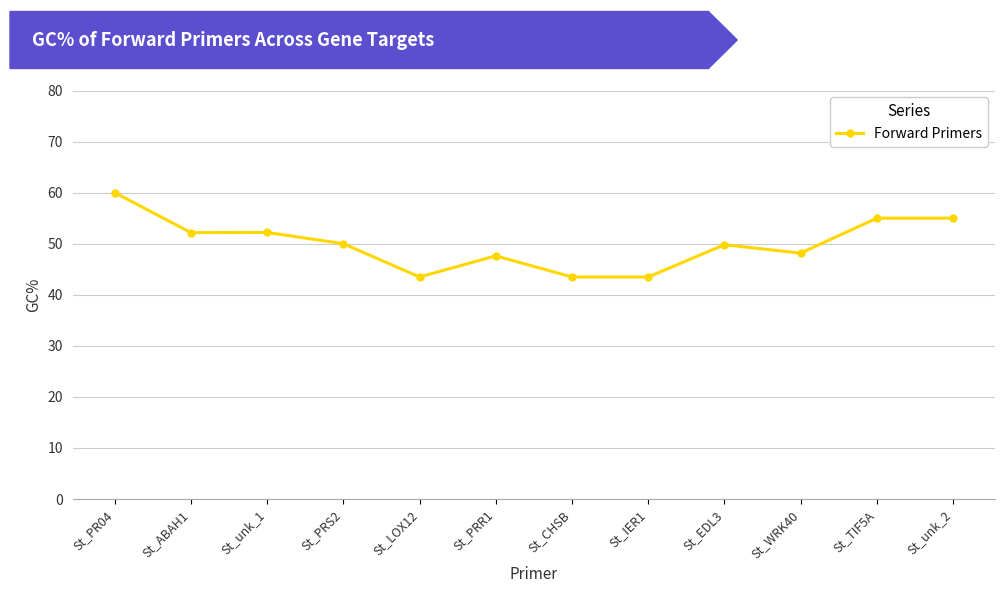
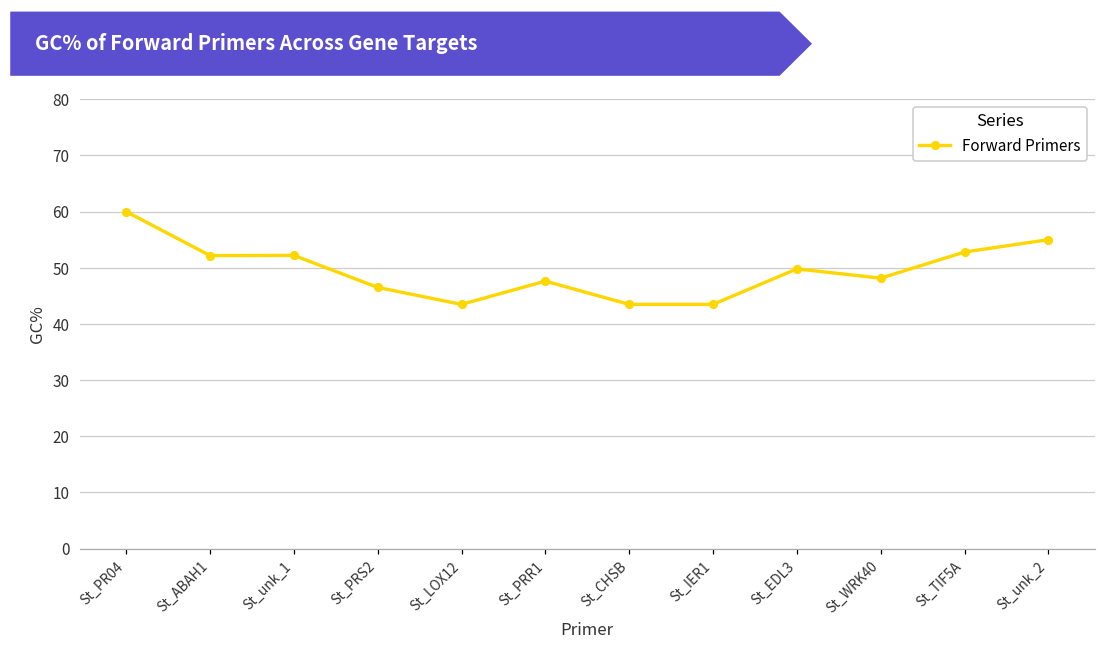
  {
    "St_PR04": 60,
    "St_ABAH1": 52,
    "St_unk_1": 52,
-   "St_PRS2": 50,
+   "St_PRS2": 47,
    "St_LOX12": 43,
    "St_PRR1": 48,
    "St_CHSB": 43,
    "St_IER1": 43,
    "St_EDL3": 50,
    "St_WRK40": 48,
-   "St_TIF5A": 55,
+   "St_TIF5A": 53,
    "St_unk_2": 55
  }
